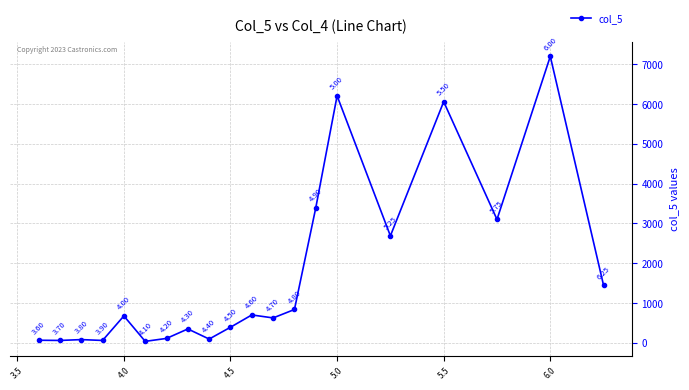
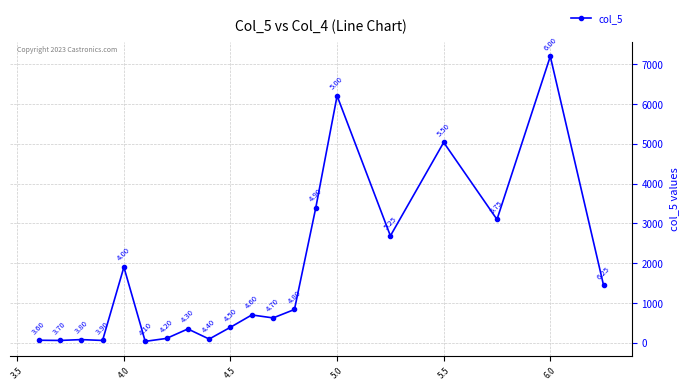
  {
-   "4.0": 700,
-   "5.5": 6100
+   "4.0": 1900,
+   "5.5": 5000
  }
